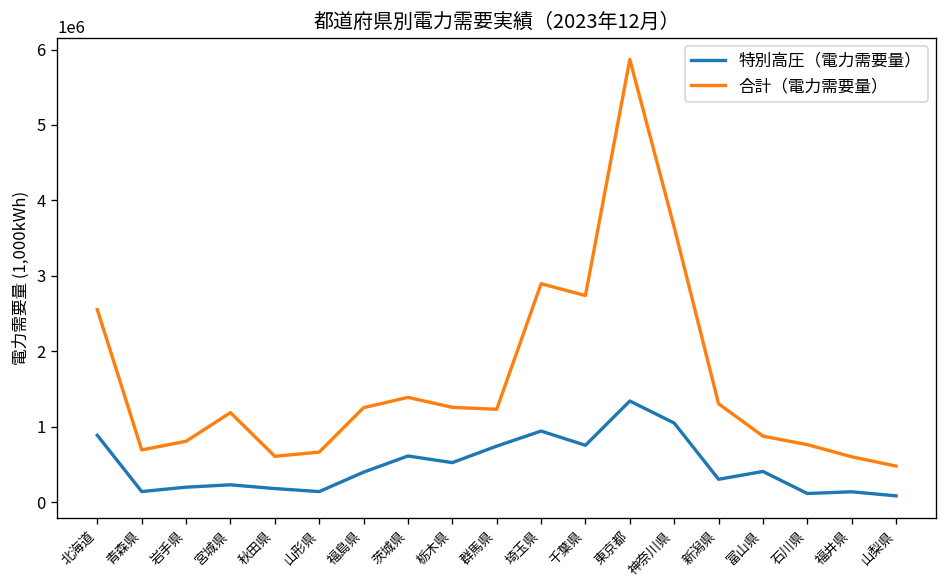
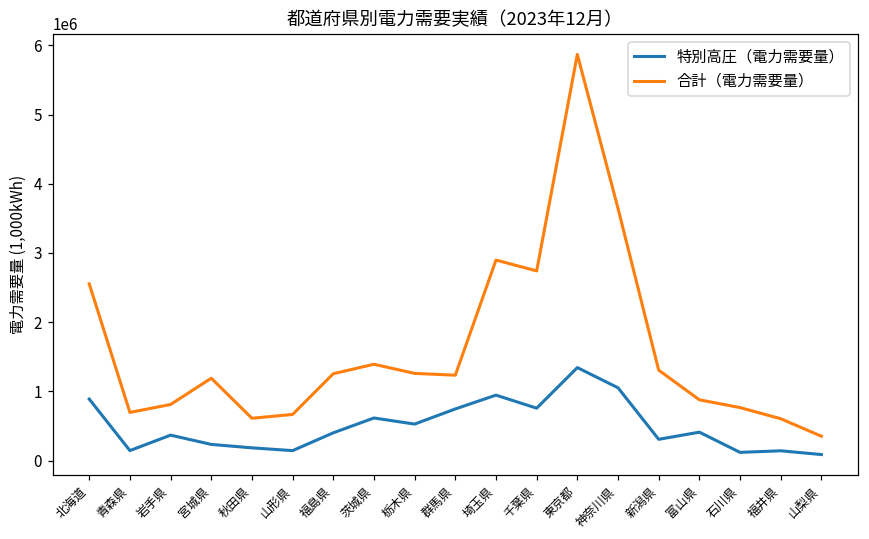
  {
    "特別高圧（電力需要量）": {
      "北海道": 900000,
      "青森県": 100000,
-     "岩手県": 200000,
+     "岩手県": 400000,
      "宮城県": 200000,
      "秋田県": 200000,
      "山形県": 100000,
      "福島県": 400000,
      "茨城県": 600000,
      "栃木県": 500000,
      "群馬県": 700000,
      "埼玉県": 900000,
      "千葉県": 800000,
      "東京都": 1300000,
      "神奈川県": 1100000,
      "新潟県": 300000,
      "富山県": 400000,
      "石川県": 100000,
      "福井県": 100000,
      "山梨県": 100000
    },
    "合計（電力需要量）": {
      "北海道": 2600000,
      "青森県": 700000,
      "岩手県": 800000,
      "宮城県": 1200000,
      "秋田県": 600000,
      "山形県": 700000,
      "福島県": 1300000,
      "茨城県": 1400000,
      "栃木県": 1300000,
      "群馬県": 1200000,
      "埼玉県": 2900000,
      "千葉県": 2700000,
      "東京都": 5900000,
      "神奈川県": 3600000,
      "新潟県": 1300000,
      "富山県": 900000,
      "石川県": 800000,
      "福井県": 600000,
-     "山梨県": 500000
+     "山梨県": 400000
    }
  }
